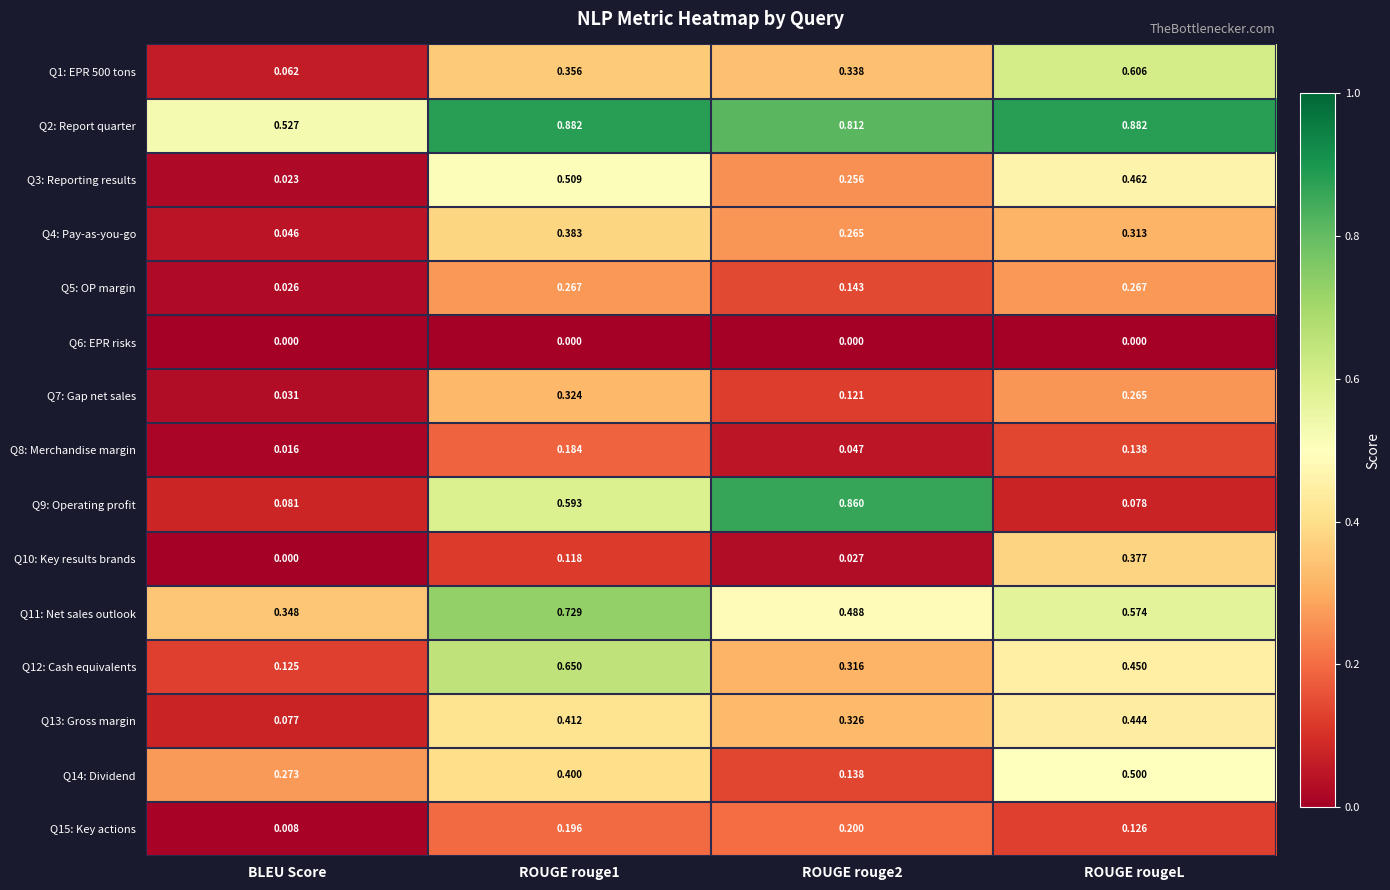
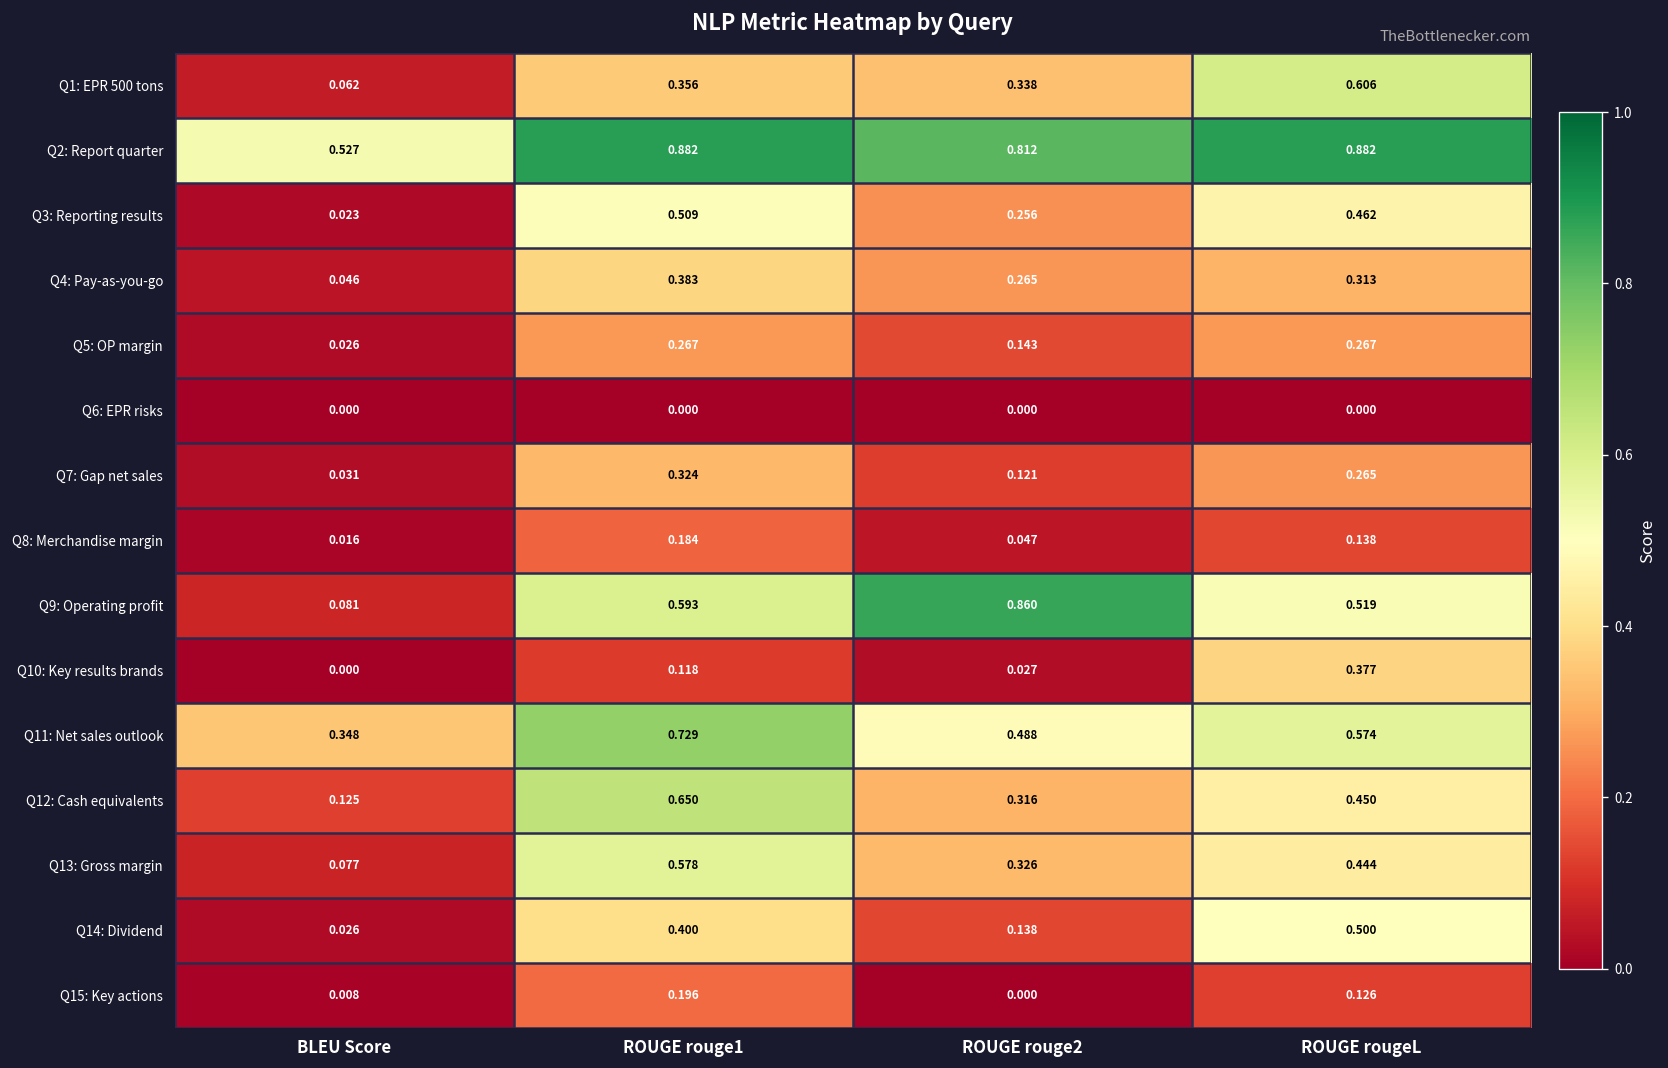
  {
    "Q1: EPR 500 tons": {
      "BLEU Score": 0.062,
      "ROUGE rouge1": 0.356,
      "ROUGE rouge2": 0.338,
      "ROUGE rougeL": 0.606
    },
    "Q2: Report quarter": {
      "BLEU Score": 0.527,
      "ROUGE rouge1": 0.882,
      "ROUGE rouge2": 0.812,
      "ROUGE rougeL": 0.882
    },
    "Q3: Reporting results": {
      "BLEU Score": 0.023,
      "ROUGE rouge1": 0.509,
      "ROUGE rouge2": 0.256,
      "ROUGE rougeL": 0.462
    },
    "Q4: Pay-as-you-go": {
      "BLEU Score": 0.046,
      "ROUGE rouge1": 0.383,
      "ROUGE rouge2": 0.265,
      "ROUGE rougeL": 0.313
    },
    "Q5: OP margin": {
      "BLEU Score": 0.026,
      "ROUGE rouge1": 0.267,
      "ROUGE rouge2": 0.143,
      "ROUGE rougeL": 0.267
    },
    "Q6: EPR risks": {
      "BLEU Score": 0.000,
      "ROUGE rouge1": 0.000,
      "ROUGE rouge2": 0.000,
      "ROUGE rougeL": 0.000
    },
    "Q7: Gap net sales": {
      "BLEU Score": 0.031,
      "ROUGE rouge1": 0.324,
      "ROUGE rouge2": 0.121,
      "ROUGE rougeL": 0.265
    },
    "Q8: Merchandise margin": {
      "BLEU Score": 0.016,
      "ROUGE rouge1": 0.184,
      "ROUGE rouge2": 0.047,
      "ROUGE rougeL": 0.138
    },
    "Q9: Operating profit": {
      "BLEU Score": 0.081,
      "ROUGE rouge1": 0.593,
      "ROUGE rouge2": 0.860,
-     "ROUGE rougeL": 0.078
+     "ROUGE rougeL": 0.519
    },
    "Q10: Key results brands": {
      "BLEU Score": 0.000,
      "ROUGE rouge1": 0.118,
      "ROUGE rouge2": 0.027,
      "ROUGE rougeL": 0.377
    },
    "Q11: Net sales outlook": {
      "BLEU Score": 0.348,
      "ROUGE rouge1": 0.729,
      "ROUGE rouge2": 0.488,
      "ROUGE rougeL": 0.574
    },
    "Q12: Cash equivalents": {
      "BLEU Score": 0.125,
      "ROUGE rouge1": 0.650,
      "ROUGE rouge2": 0.316,
      "ROUGE rougeL": 0.450
    },
    "Q13: Gross margin": {
      "BLEU Score": 0.077,
-     "ROUGE rouge1": 0.412,
+     "ROUGE rouge1": 0.578,
      "ROUGE rouge2": 0.326,
      "ROUGE rougeL": 0.444
    },
    "Q14: Dividend": {
-     "BLEU Score": 0.273,
+     "BLEU Score": 0.026,
      "ROUGE rouge1": 0.400,
      "ROUGE rouge2": 0.138,
      "ROUGE rougeL": 0.500
    },
    "Q15: Key actions": {
      "BLEU Score": 0.008,
      "ROUGE rouge1": 0.196,
-     "ROUGE rouge2": 0.200,
+     "ROUGE rouge2": 0.000,
      "ROUGE rougeL": 0.126
    }
  }
